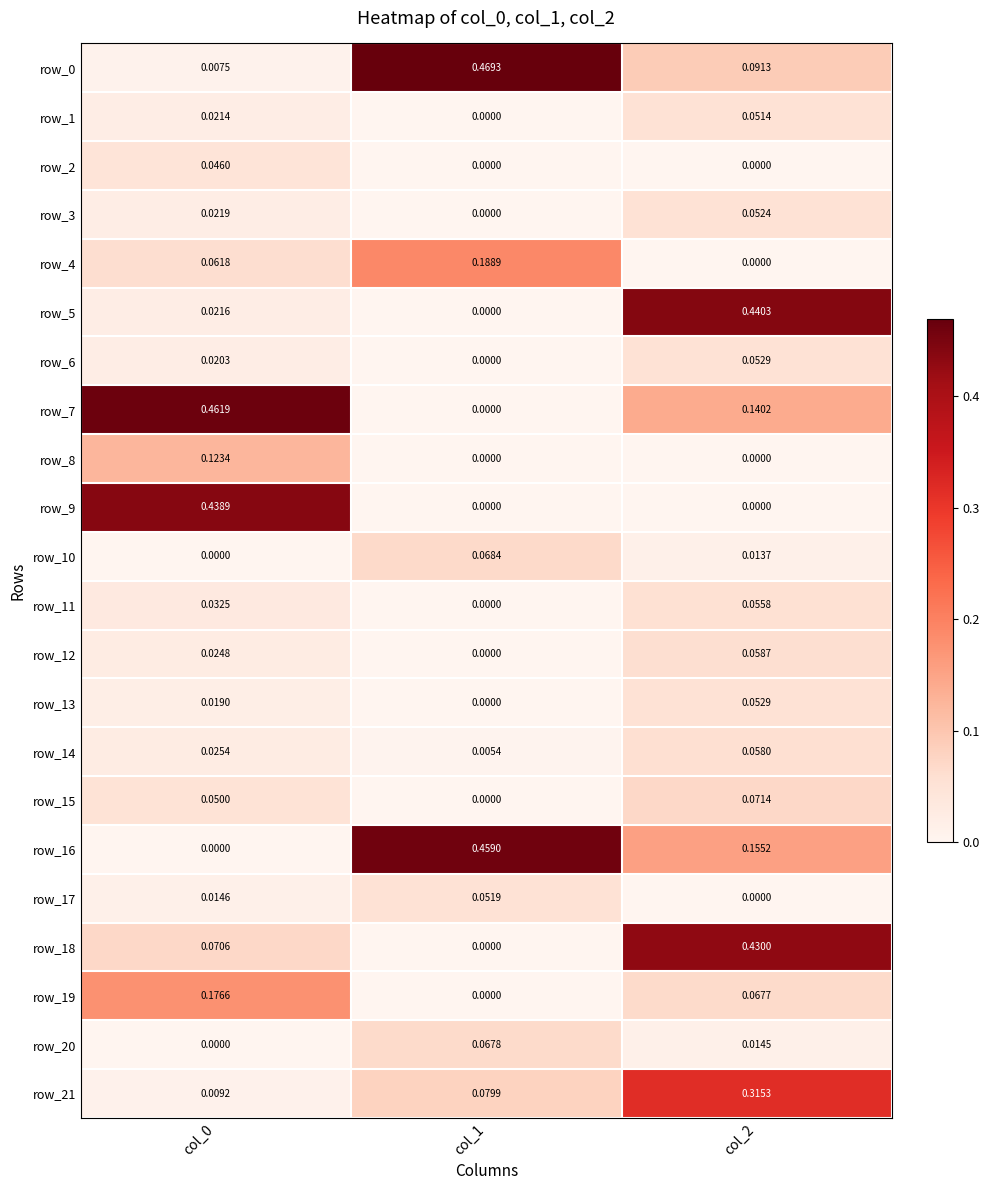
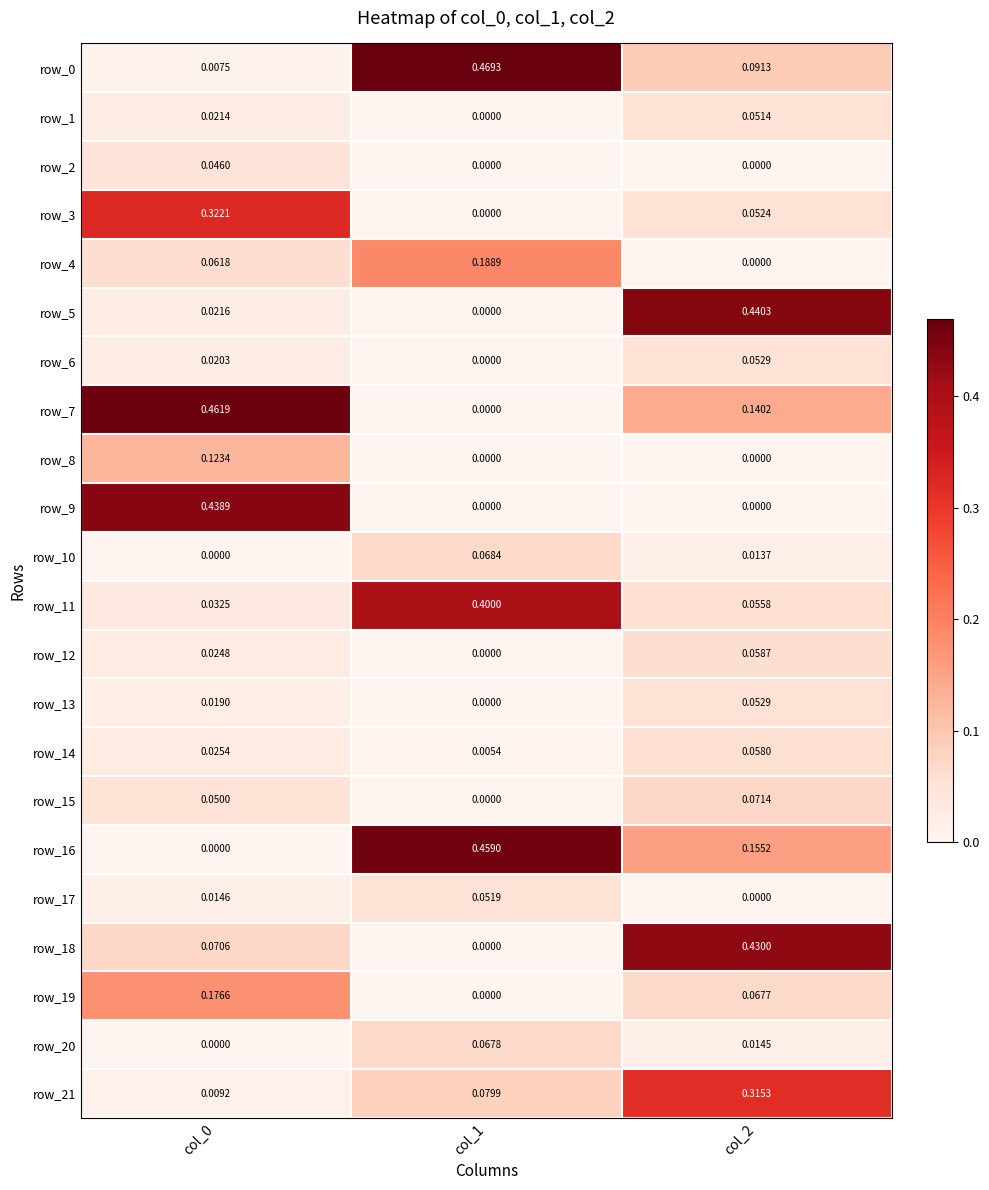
  {
    "row_0": {
      "col_0": 0.0075,
      "col_1": 0.4693,
      "col_2": 0.0913
    },
    "row_1": {
      "col_0": 0.0214,
      "col_1": 0.0000,
      "col_2": 0.0514
    },
    "row_2": {
      "col_0": 0.0460,
      "col_1": 0.0000,
      "col_2": 0.0000
    },
    "row_3": {
-     "col_0": 0.0219,
+     "col_0": 0.3221,
      "col_1": 0.0000,
      "col_2": 0.0524
    },
    "row_4": {
      "col_0": 0.0618,
      "col_1": 0.1889,
      "col_2": 0.0000
    },
    "row_5": {
      "col_0": 0.0216,
      "col_1": 0.0000,
      "col_2": 0.4403
    },
    "row_6": {
      "col_0": 0.0203,
      "col_1": 0.0000,
      "col_2": 0.0529
    },
    "row_7": {
      "col_0": 0.4619,
      "col_1": 0.0000,
      "col_2": 0.1402
    },
    "row_8": {
      "col_0": 0.1234,
      "col_1": 0.0000,
      "col_2": 0.0000
    },
    "row_9": {
      "col_0": 0.4389,
      "col_1": 0.0000,
      "col_2": 0.0000
    },
    "row_10": {
      "col_0": 0.0000,
      "col_1": 0.0684,
      "col_2": 0.0137
    },
    "row_11": {
      "col_0": 0.0325,
-     "col_1": 0.0000,
+     "col_1": 0.4000,
      "col_2": 0.0558
    },
    "row_12": {
      "col_0": 0.0248,
      "col_1": 0.0000,
      "col_2": 0.0587
    },
    "row_13": {
      "col_0": 0.0190,
      "col_1": 0.0000,
      "col_2": 0.0529
    },
    "row_14": {
      "col_0": 0.0254,
      "col_1": 0.0054,
      "col_2": 0.0580
    },
    "row_15": {
      "col_0": 0.0500,
      "col_1": 0.0000,
      "col_2": 0.0714
    },
    "row_16": {
      "col_0": 0.0000,
      "col_1": 0.4590,
      "col_2": 0.1552
    },
    "row_17": {
      "col_0": 0.0146,
      "col_1": 0.0519,
      "col_2": 0.0000
    },
    "row_18": {
      "col_0": 0.0706,
      "col_1": 0.0000,
      "col_2": 0.4300
    },
    "row_19": {
      "col_0": 0.1766,
      "col_1": 0.0000,
      "col_2": 0.0677
    },
    "row_20": {
      "col_0": 0.0000,
      "col_1": 0.0678,
      "col_2": 0.0145
    },
    "row_21": {
      "col_0": 0.0092,
      "col_1": 0.0799,
      "col_2": 0.3153
    }
  }
